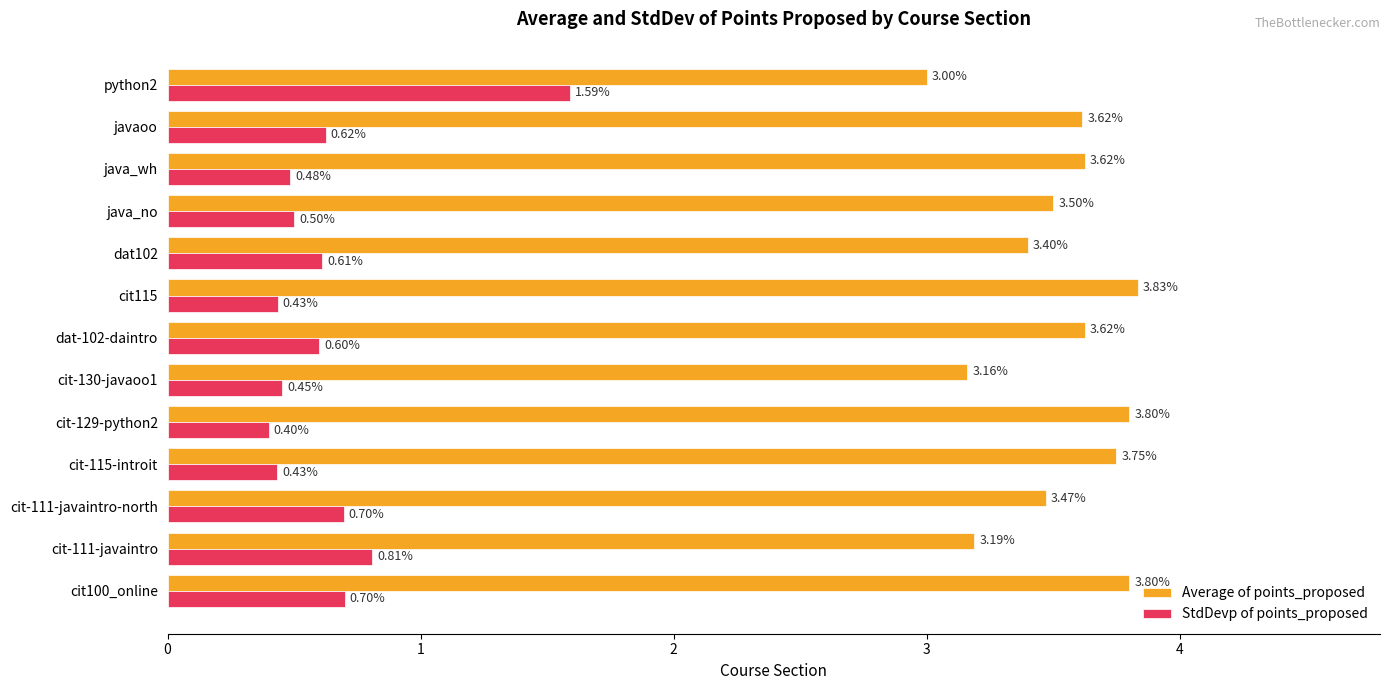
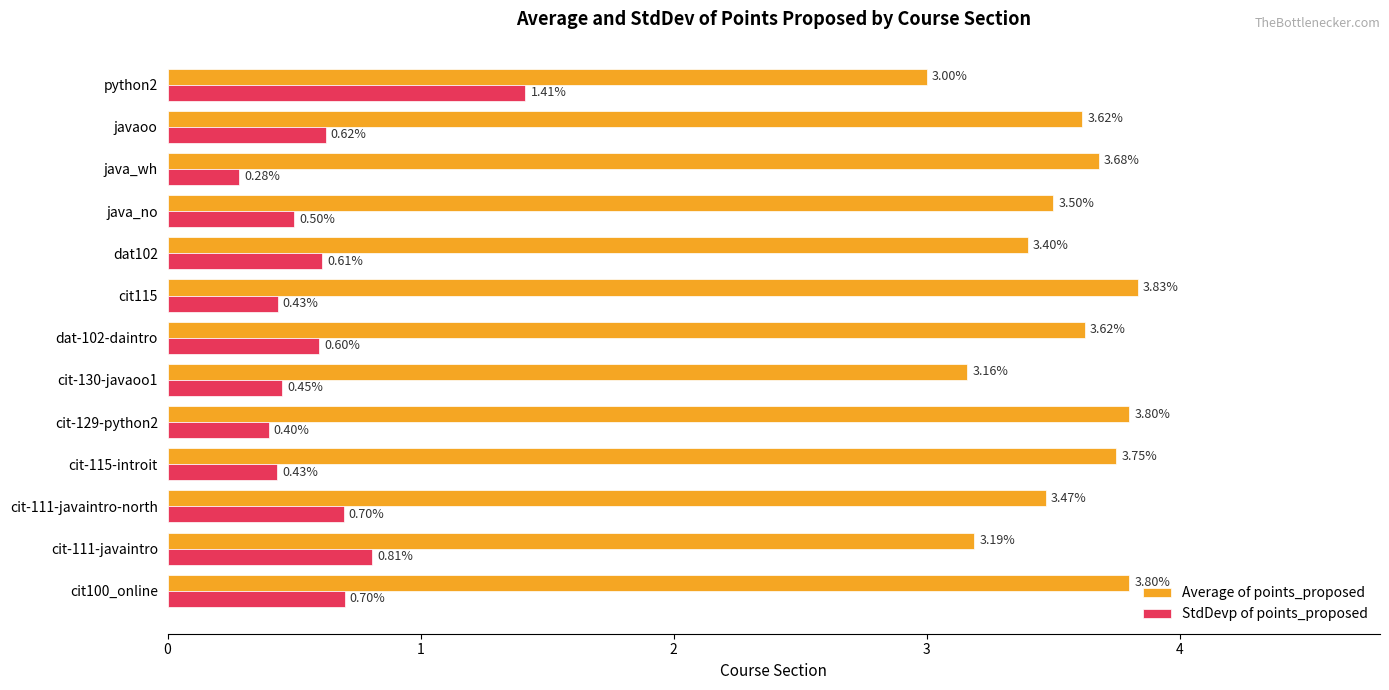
  {
    "Average of points_proposed": {
      "python2": "3.00%",
      "javaoo": "3.62%",
-     "java_wh": "3.62%",
+     "java_wh": "3.68%",
      "java_no": "3.50%",
      "dat102": "3.40%",
      "cit115": "3.83%",
      "dat-102-daintro": "3.62%",
      "cit-130-javaoo1": "3.16%",
      "cit-129-python2": "3.80%",
      "cit-115-introit": "3.75%",
      "cit-111-javaintro-north": "3.47%",
      "cit-111-javaintro": "3.19%",
      "cit100_online": "3.80%"
    },
    "StdDevp of points_proposed": {
-     "python2": "1.59%",
+     "python2": "1.41%",
      "javaoo": "0.62%",
-     "java_wh": "0.48%",
+     "java_wh": "0.28%",
      "java_no": "0.50%",
      "dat102": "0.61%",
      "cit115": "0.43%",
      "dat-102-daintro": "0.60%",
      "cit-130-javaoo1": "0.45%",
      "cit-129-python2": "0.40%",
      "cit-115-introit": "0.43%",
      "cit-111-javaintro-north": "0.70%",
      "cit-111-javaintro": "0.81%",
      "cit100_online": "0.70%"
    }
  }
